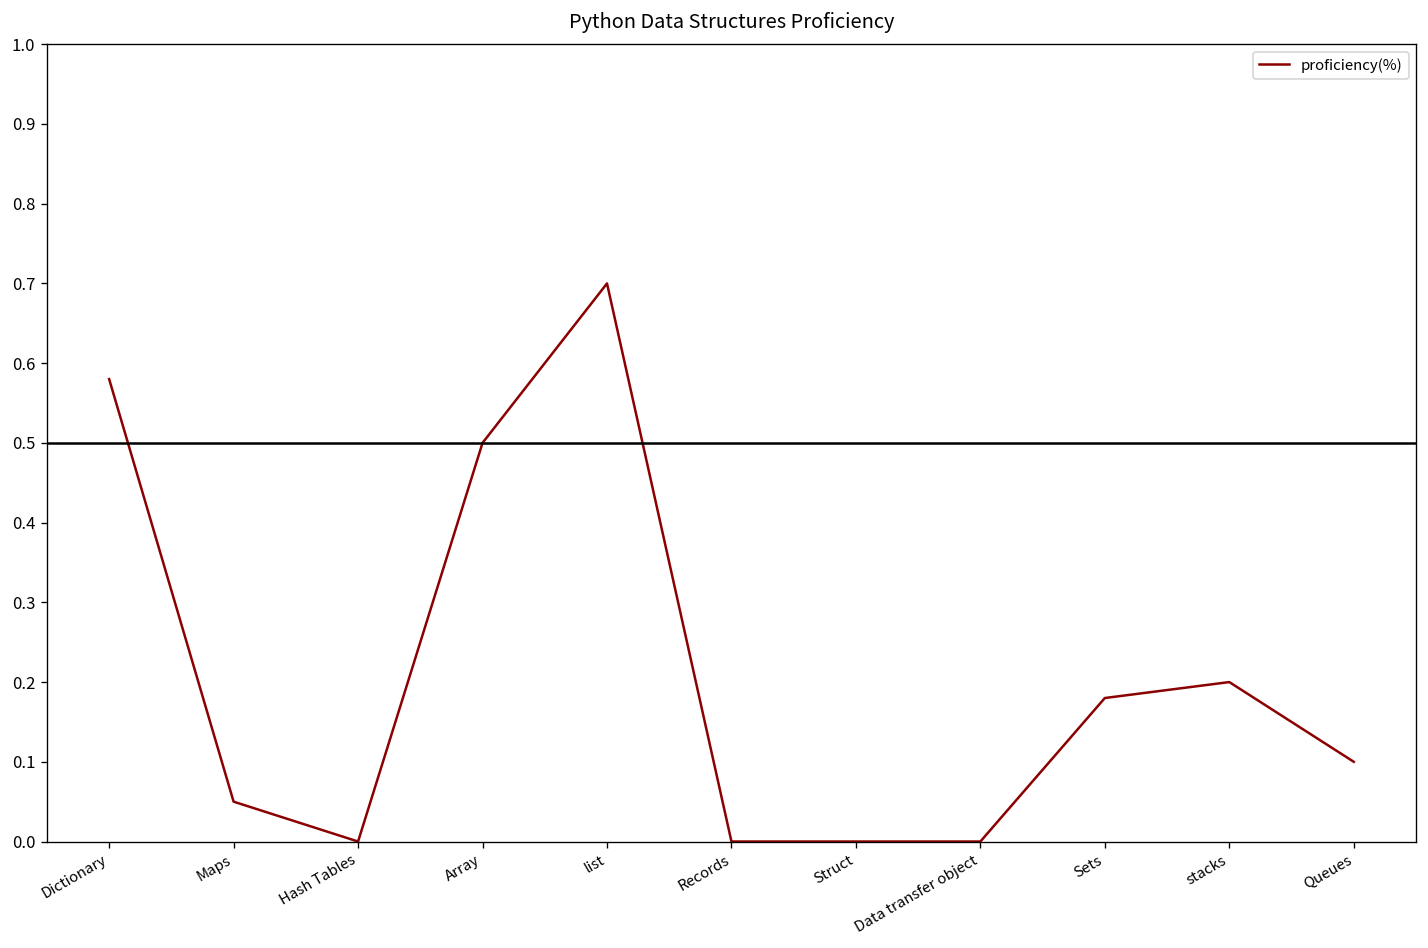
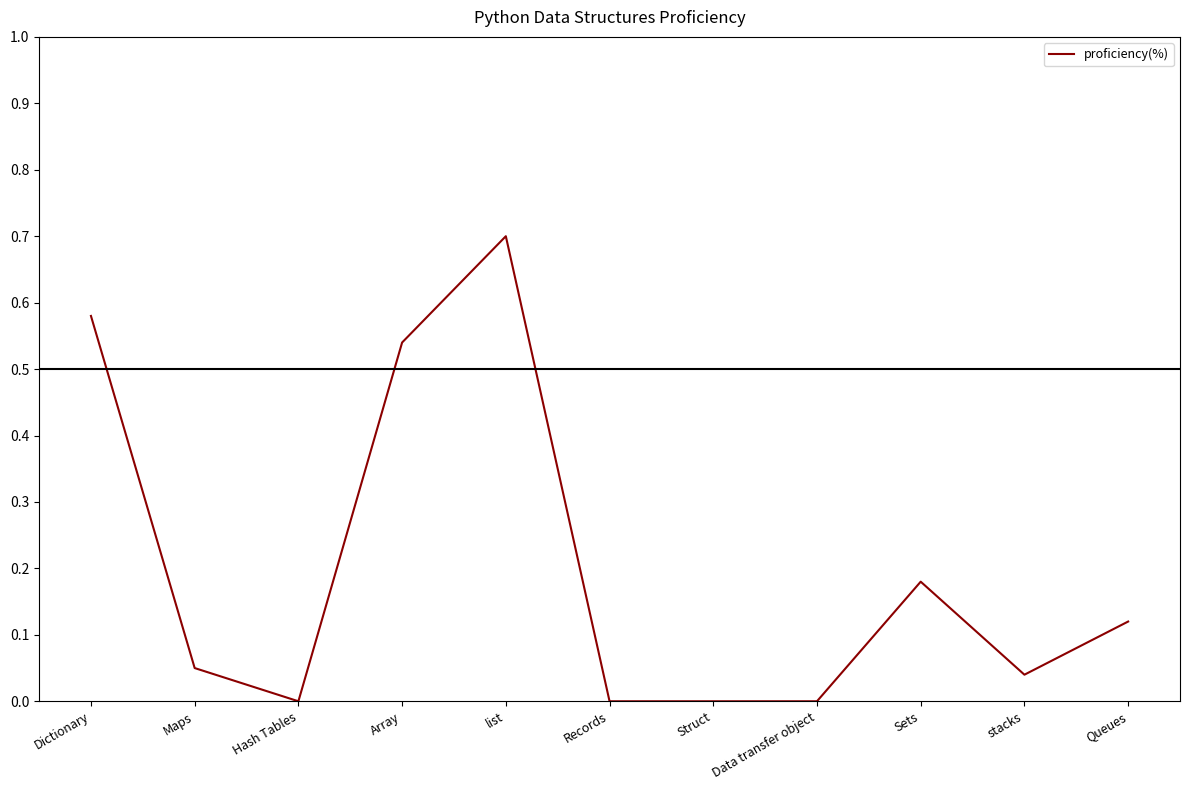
  {
    "Dictionary": 0.58,
    "Maps": 0.05,
    "Hash Tables": 0.00,
-   "Array": 0.50,
+   "Array": 0.54,
    "list": 0.70,
    "Records": 0.00,
    "Struct": 0.00,
    "Data transfer object": 0.00,
    "Sets": 0.18,
-   "stacks": 0.20,
-   "Queues": 0.10
+   "stacks": 0.04,
+   "Queues": 0.12
  }
